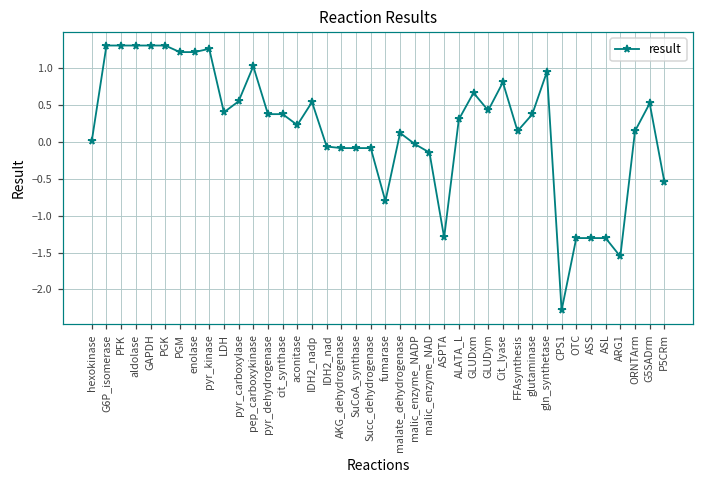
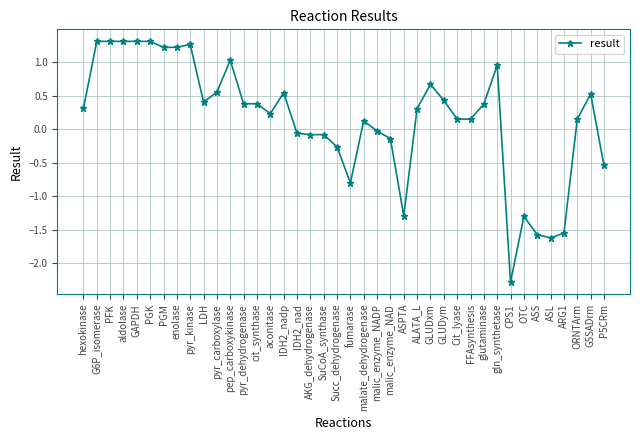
  {
-   "hexokinase": 0.0,
+   "hexokinase": 0.3,
    "G6P_isomerase": 1.3,
    "PFK": 1.3,
    "aldolase": 1.3,
    "GAPDH": 1.3,
    "PGK": 1.3,
    "PGM": 1.2,
    "enolase": 1.2,
    "pyr_kinase": 1.3,
    "LDH": 0.4,
    "pyr_carboxylase": 0.6,
    "pep_carboxykinase": 1.0,
    "pyr_dehydrogenase": 0.4,
    "cit_synthase": 0.4,
    "aconitase": 0.2,
    "IDH2_nadp": 0.5,
    "IDH2_nad": -0.1,
    "AKG_dehydrogenase": -0.1,
    "SuCoA_synthase": -0.1,
-   "Succ_dehydrogenase": -0.1,
+   "Succ_dehydrogenase": -0.3,
    "fumarase": -0.8,
    "malate_dehydrogenase": 0.1,
    "malic_enzyme_NADP": 0.0,
    "malic_enzyme_NAD": -0.1,
    "ASPTA": -1.3,
    "ALATA_L": 0.3,
    "GLUDxm": 0.7,
    "GLUDym": 0.4,
-   "Cit_lyase": 0.8,
+   "Cit_lyase": 0.1,
    "FFAsynthesis": 0.1,
    "glutaminase": 0.4,
    "gln_synthetase": 1.0,
    "CPS1": -2.3,
    "OTC": -1.3,
-   "ASS": -1.3,
-   "ASL": -1.3,
+   "ASS": -1.6,
+   "ASL": -1.6,
    "ARG1": -1.6,
    "ORNTArm": 0.1,
    "G5SADrm": 0.5,
    "P5CRm": -0.5
  }
